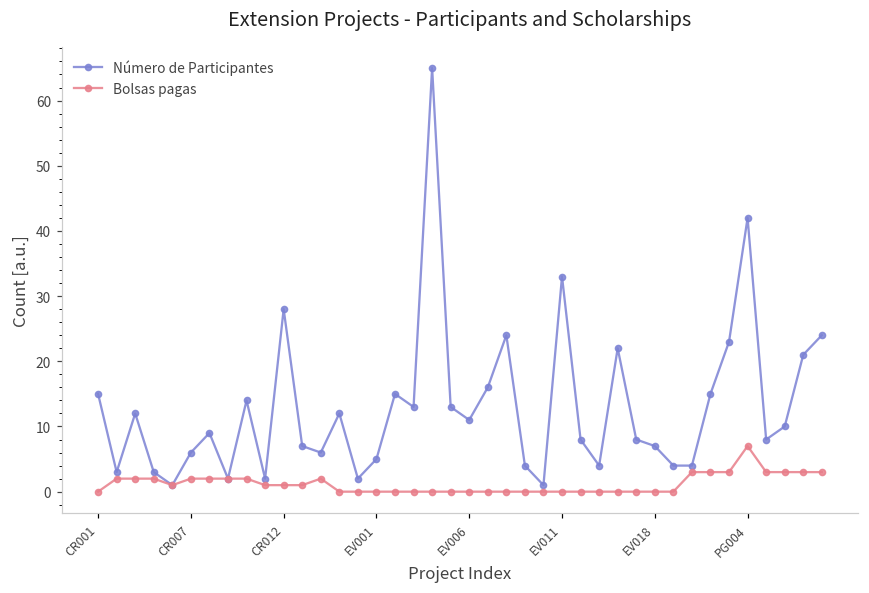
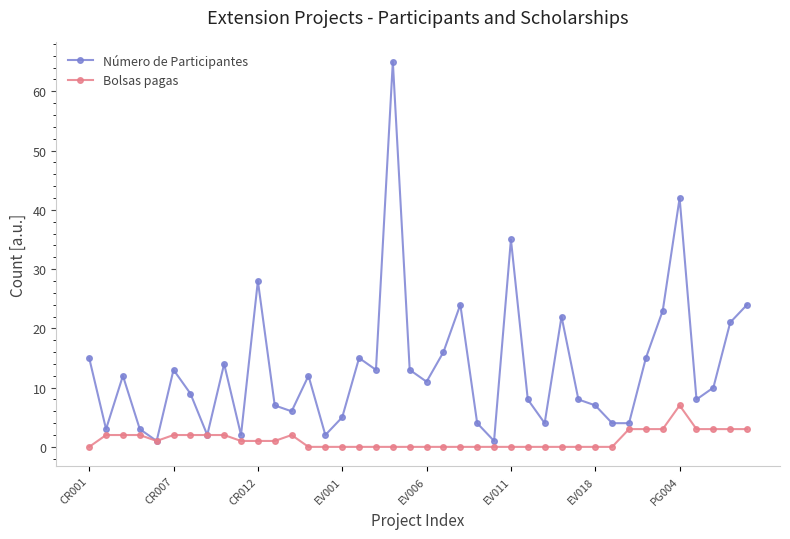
  {
    "Número de Participantes": {
      "CR001": 15,
-     "CR007": 6,
+     "CR007": 13,
      "CR012": 28,
      "EV001": 5,
      "EV006": 11,
-     "EV011": 33,
+     "EV011": 35,
      "EV018": 7,
      "PG004": 42
    },
    "Bolsas pagas": {
      "CR001": 0,
      "CR007": 2,
      "CR012": 1,
      "EV001": 0,
      "EV006": 0,
      "EV011": 0,
      "EV018": 0,
      "PG004": 7
    }
  }
